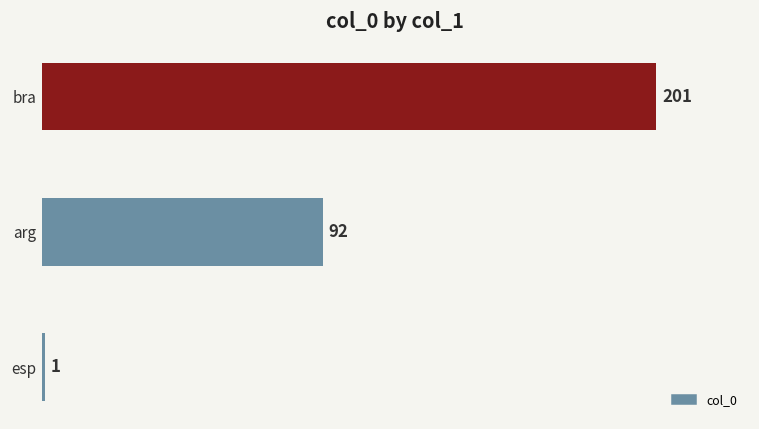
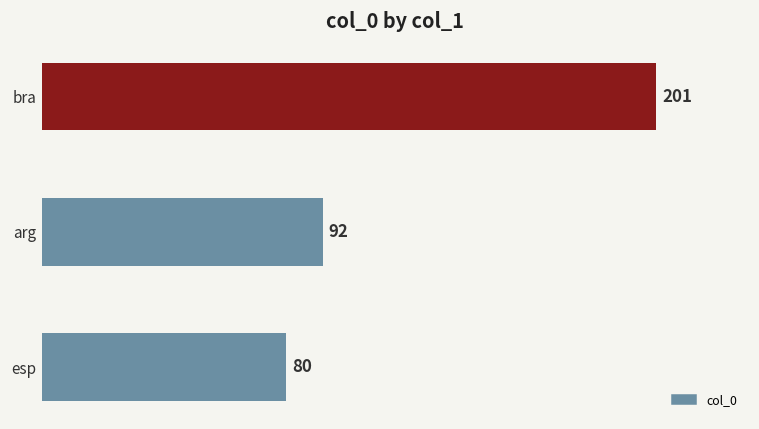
  {
    "bra": 201,
    "arg": 92,
-   "esp": 1
+   "esp": 80
  }
